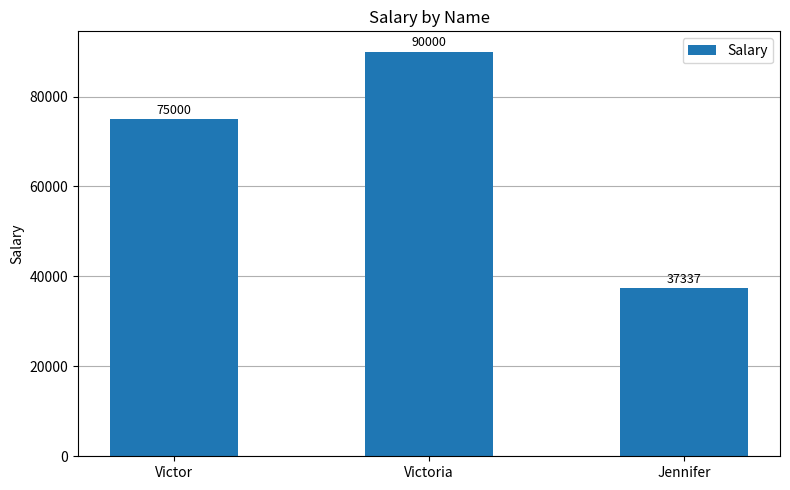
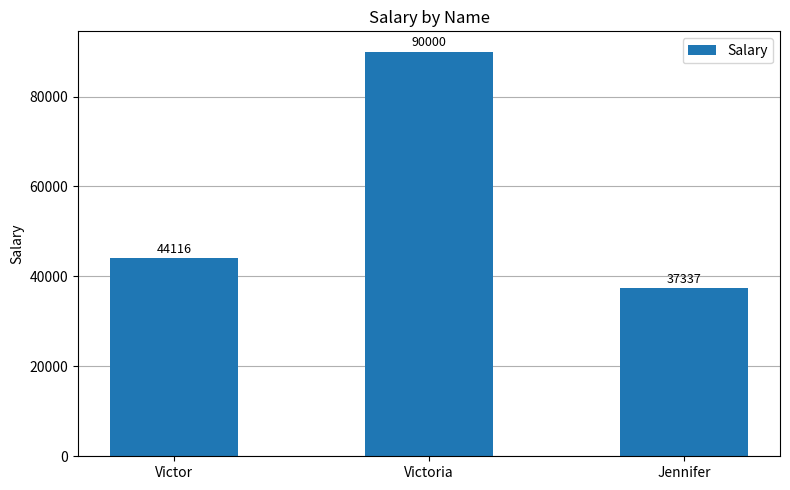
  {
-   "Victor": 75000,
+   "Victor": 44116,
    "Victoria": 90000,
    "Jennifer": 37337
  }
